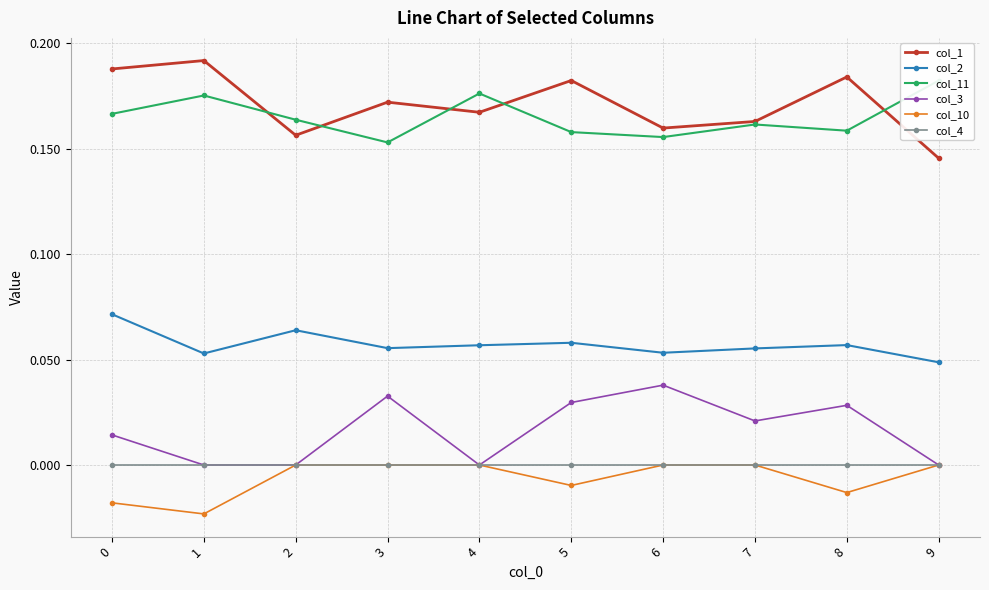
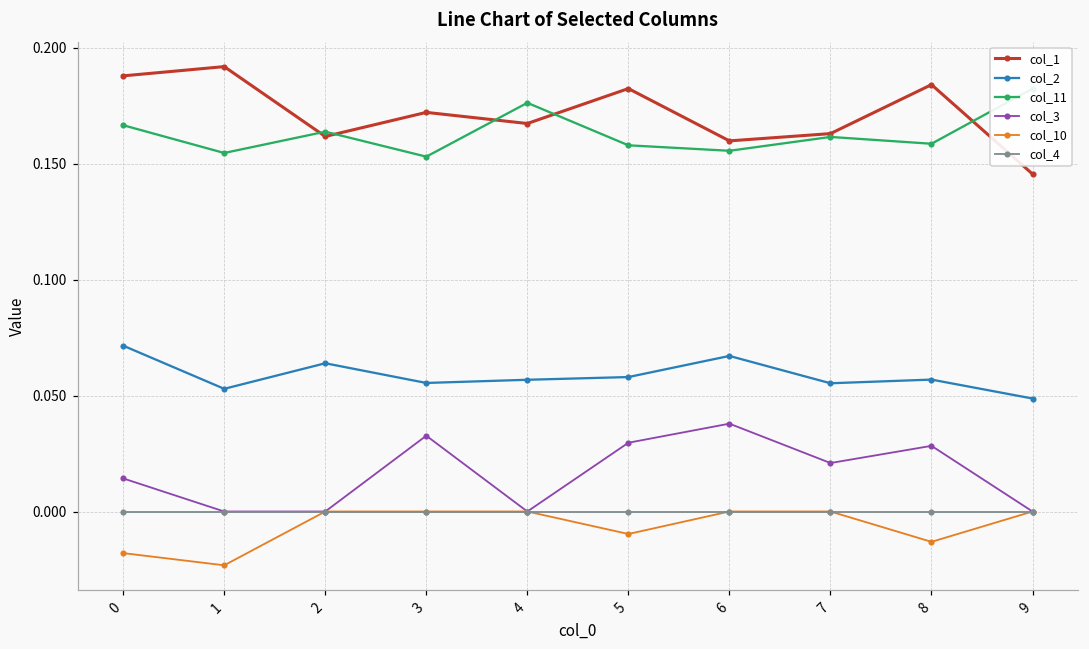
  {
    "col_1": {
      "0": 0.188,
      "1": 0.192,
-     "2": 0.156,
+     "2": 0.162,
      "3": 0.172,
      "4": 0.167,
      "5": 0.182,
      "6": 0.160,
      "7": 0.163,
      "8": 0.184,
      "9": 0.146
    },
    "col_2": {
      "0": 0.072,
      "1": 0.053,
      "2": 0.064,
      "3": 0.055,
      "4": 0.057,
      "5": 0.058,
-     "6": 0.053,
+     "6": 0.067,
      "7": 0.055,
      "8": 0.057,
      "9": 0.049
    },
    "col_11": {
      "0": 0.167,
-     "1": 0.175,
+     "1": 0.155,
      "2": 0.164,
      "3": 0.153,
      "4": 0.176,
      "5": 0.158,
      "6": 0.156,
      "7": 0.162,
      "8": 0.159
    },
    "col_3": {
      "0": 0.014,
      "3": 0.033,
      "5": 0.030,
      "6": 0.038,
      "7": 0.021,
      "8": 0.028
    },
    "col_10": {
      "0": -0.018,
      "1": -0.023,
      "5": -0.010,
      "8": -0.013
    },
    "col_4": {
      "0": 0.000,
      "5": 0.000,
      "8": 0.000
    }
  }
